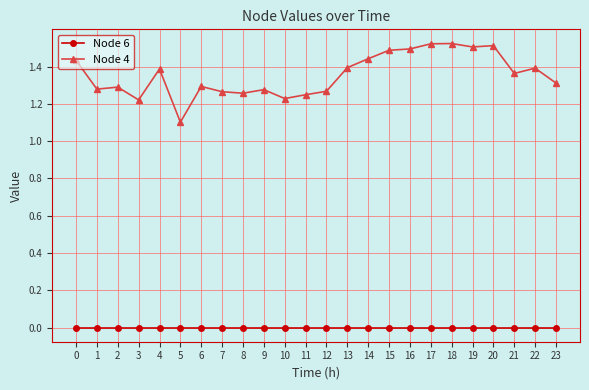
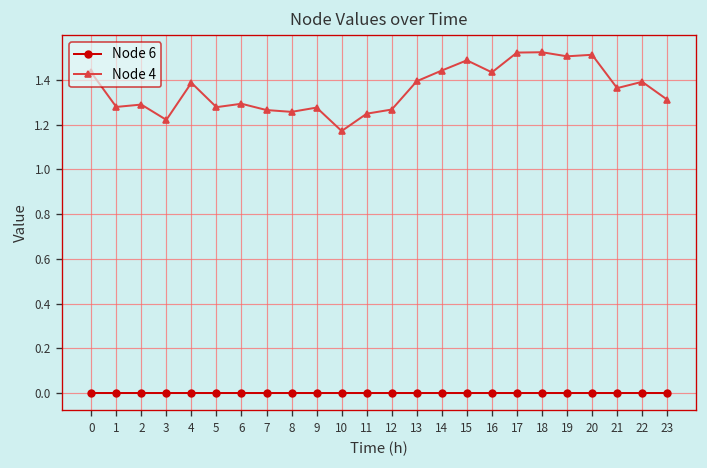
  {
    "Node 6": {
      "0": 0.00,
      "1": 0.00,
      "2": 0.00,
      "3": 0.00,
      "4": 0.00,
      "5": 0.00,
      "6": 0.00,
      "7": 0.00,
      "8": 0.00,
      "9": 0.00,
      "10": 0.00,
      "11": 0.00,
      "12": 0.00,
      "13": 0.00,
      "14": 0.00,
      "15": 0.00,
      "16": 0.00,
      "17": 0.00,
      "18": 0.00,
      "19": 0.00,
      "20": 0.00,
      "21": 0.00,
      "22": 0.00,
      "23": 0.00
    },
    "Node 4": {
      "1": 1.28,
      "2": 1.29,
      "3": 1.22,
      "4": 1.39,
-     "5": 1.10,
+     "5": 1.28,
      "6": 1.29,
      "7": 1.27,
      "8": 1.26,
      "9": 1.28,
-     "10": 1.23,
+     "10": 1.17,
      "11": 1.25,
      "12": 1.27,
      "13": 1.39,
      "14": 1.44,
      "15": 1.49,
-     "16": 1.49,
+     "16": 1.43,
      "17": 1.52,
      "18": 1.52,
      "19": 1.51,
      "20": 1.51,
      "21": 1.36,
      "22": 1.39,
      "23": 1.31
    }
  }
